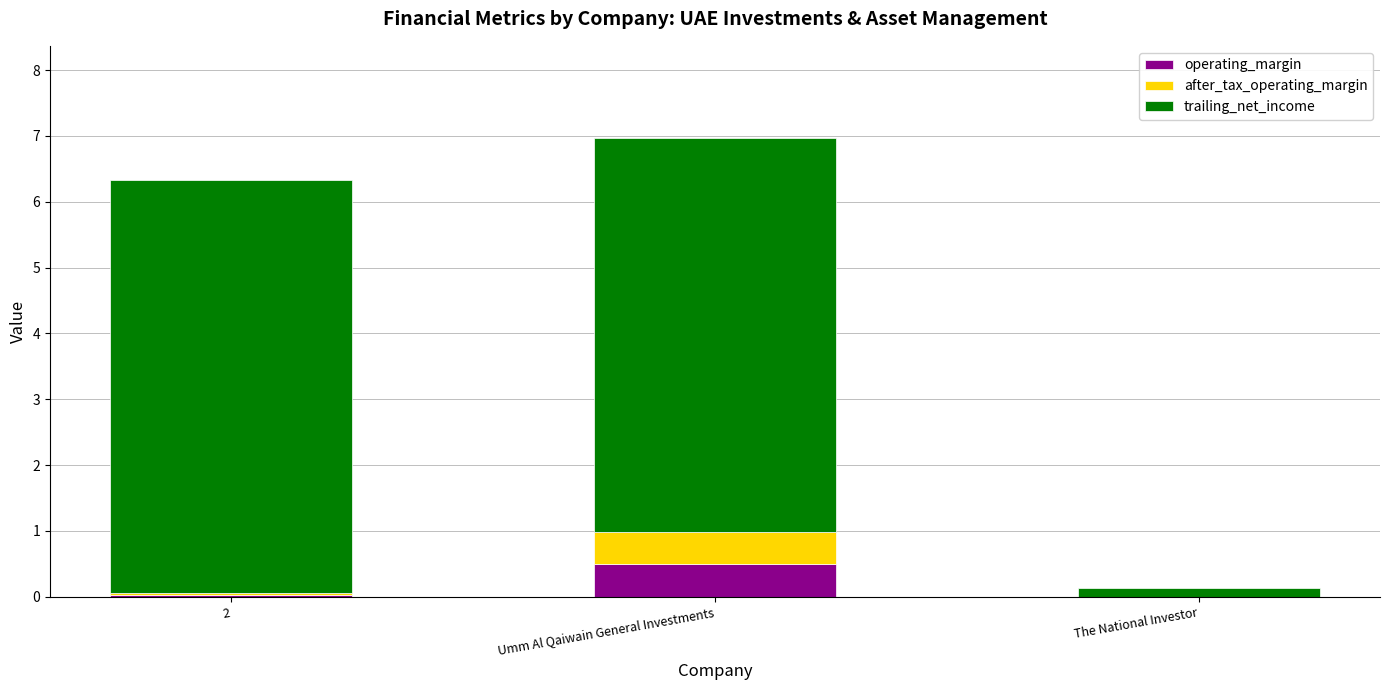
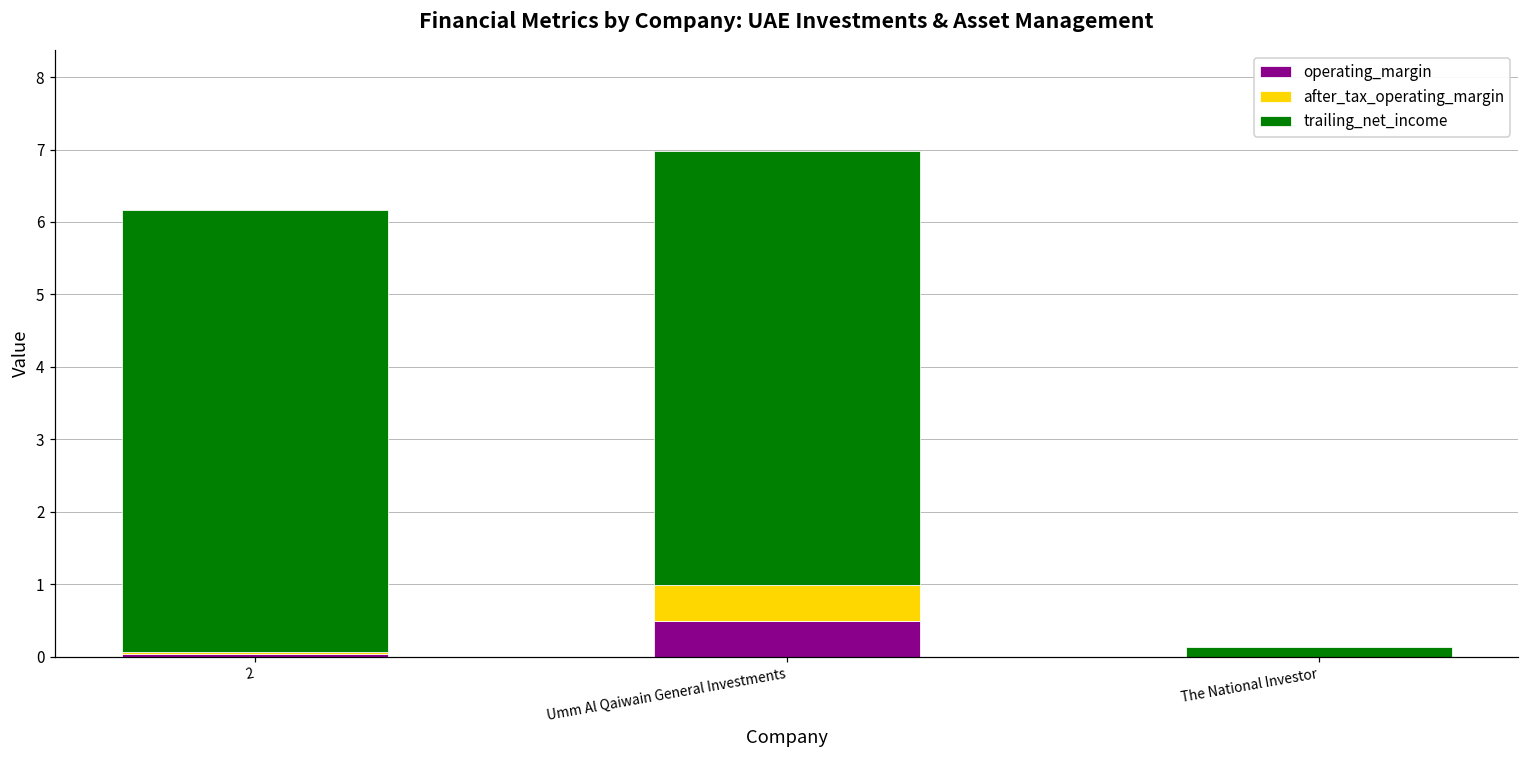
  {
    "operating_margin": {
      "Umm Al Qaiwain General Investments": 0.5,
      "The National Investor": 0.0
    },
    "after_tax_operating_margin": {
      "Umm Al Qaiwain General Investments": 0.5,
      "The National Investor": 0.0
    },
    "trailing_net_income": {
-     "2": 6.3,
+     "2": 6.1,
      "Umm Al Qaiwain General Investments": 6.0,
      "The National Investor": 0.1
    }
  }
